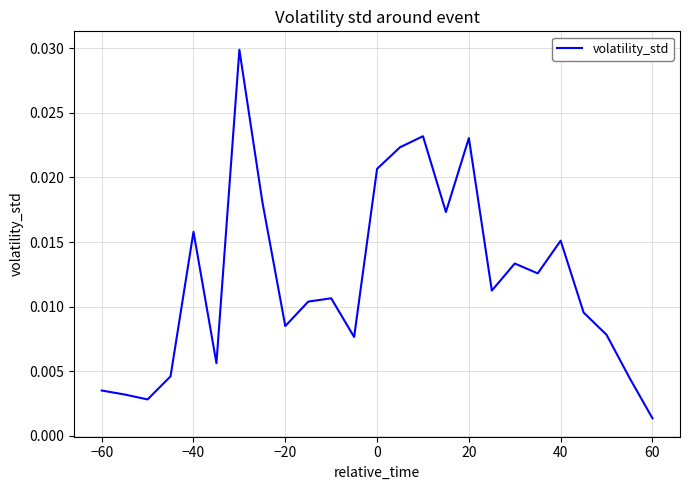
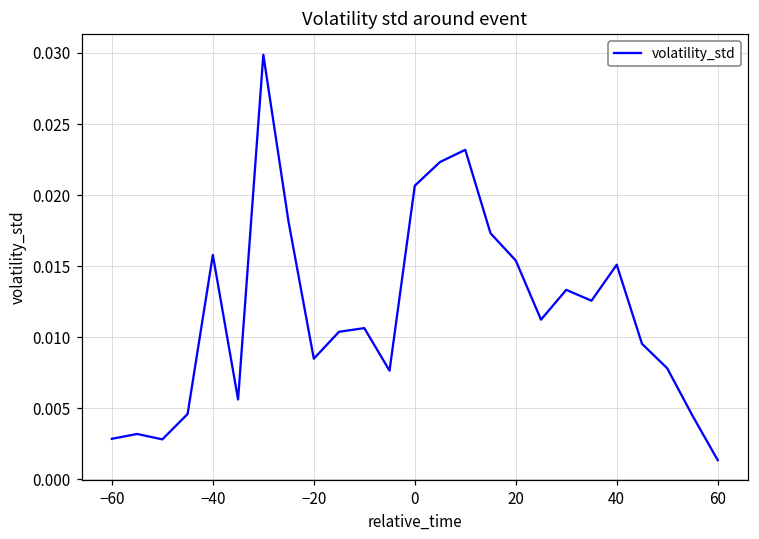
  {
-   "−60": 0.0035,
+   "−60": 0.0029,
    "−40": 0.0158,
    "−20": 0.0085,
    "0": 0.0207,
-   "20": 0.0230,
+   "20": 0.0154,
    "40": 0.0151,
    "60": 0.0014
  }
